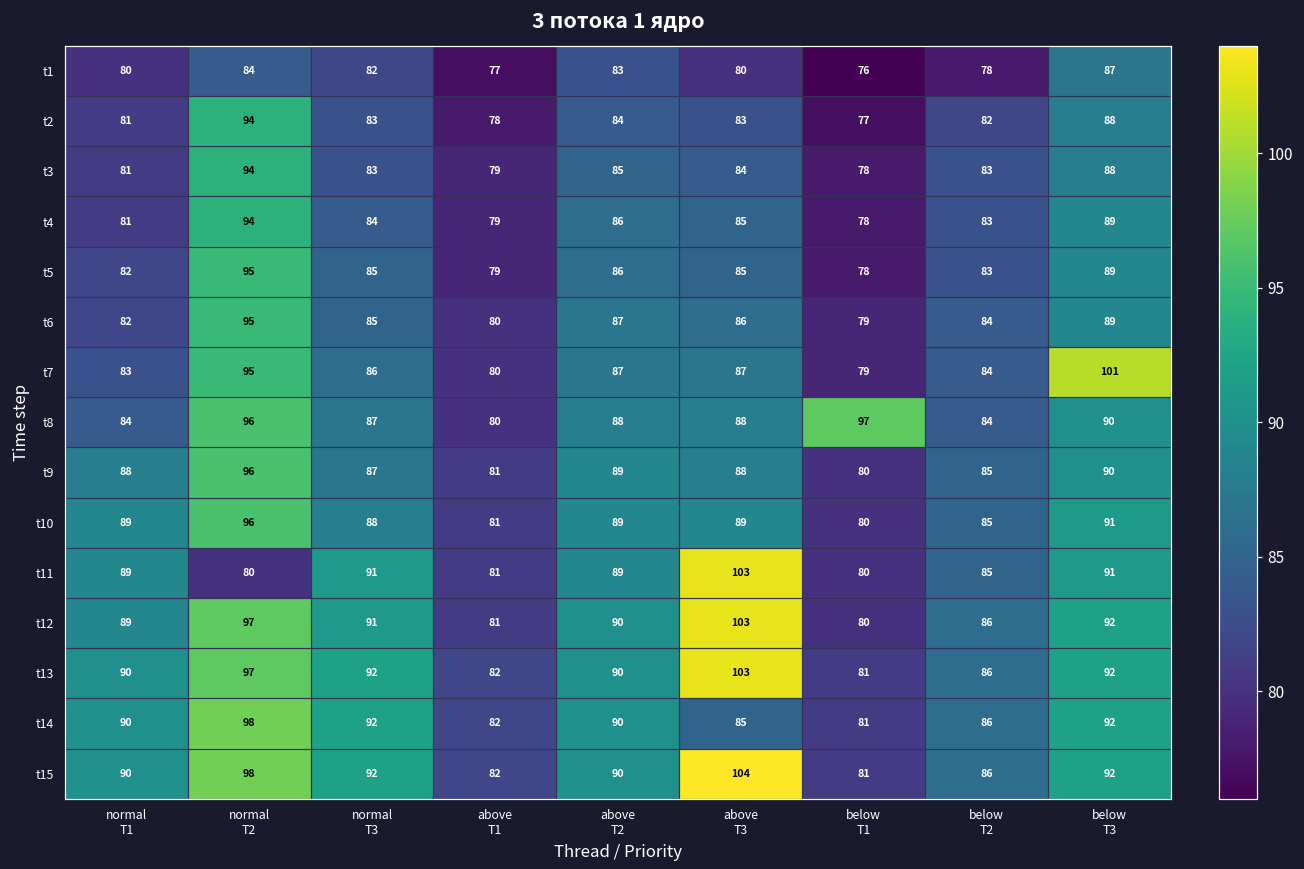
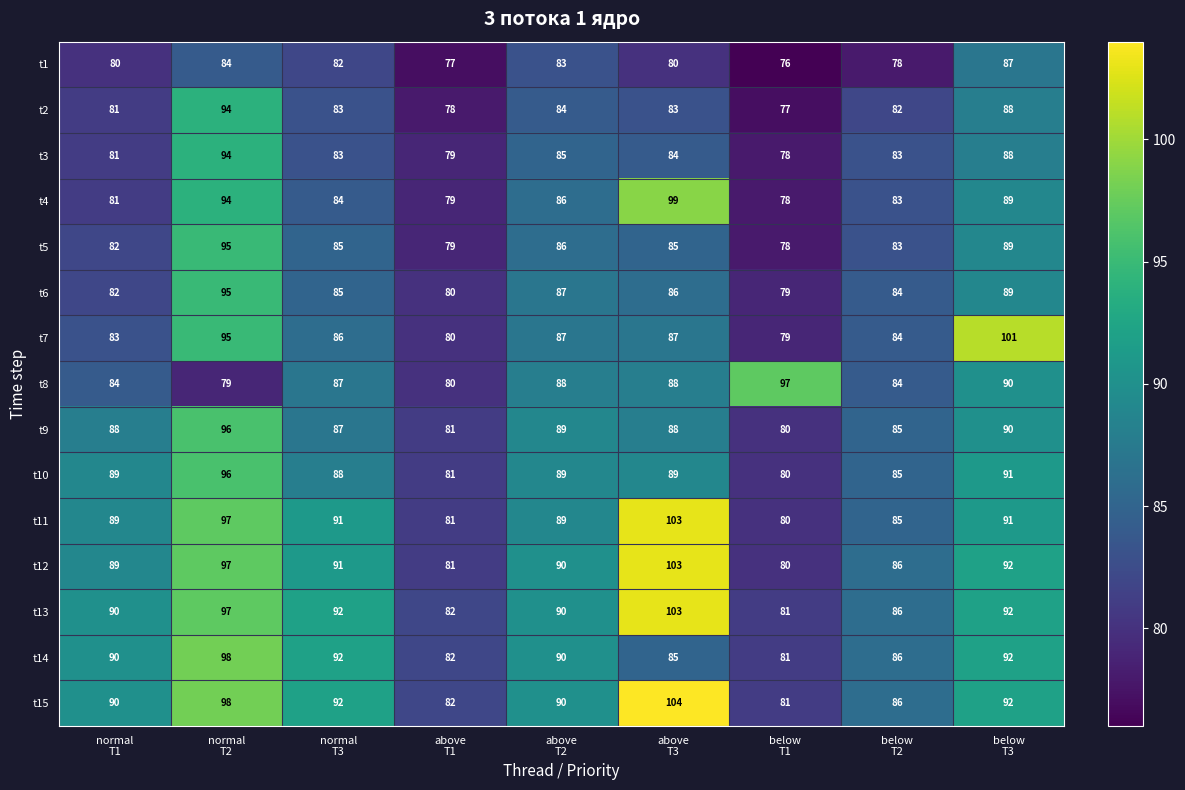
  {
    "t1": {
      "normal T1": 80,
      "normal T2": 84,
      "normal T3": 82,
      "above T1": 77,
      "above T2": 83,
      "above T3": 80,
      "below T1": 76,
      "below T2": 78,
      "below T3": 87
    },
    "t2": {
      "normal T1": 81,
      "normal T2": 94,
      "normal T3": 83,
      "above T1": 78,
      "above T2": 84,
      "above T3": 83,
      "below T1": 77,
      "below T2": 82,
      "below T3": 88
    },
    "t3": {
      "normal T1": 81,
      "normal T2": 94,
      "normal T3": 83,
      "above T1": 79,
      "above T2": 85,
      "above T3": 84,
      "below T1": 78,
      "below T2": 83,
      "below T3": 88
    },
    "t4": {
      "normal T1": 81,
      "normal T2": 94,
      "normal T3": 84,
      "above T1": 79,
      "above T2": 86,
-     "above T3": 85,
+     "above T3": 99,
      "below T1": 78,
      "below T2": 83,
      "below T3": 89
    },
    "t5": {
      "normal T1": 82,
      "normal T2": 95,
      "normal T3": 85,
      "above T1": 79,
      "above T2": 86,
      "above T3": 85,
      "below T1": 78,
      "below T2": 83,
      "below T3": 89
    },
    "t6": {
      "normal T1": 82,
      "normal T2": 95,
      "normal T3": 85,
      "above T1": 80,
      "above T2": 87,
      "above T3": 86,
      "below T1": 79,
      "below T2": 84,
      "below T3": 89
    },
    "t7": {
      "normal T1": 83,
      "normal T2": 95,
      "normal T3": 86,
      "above T1": 80,
      "above T2": 87,
      "above T3": 87,
      "below T1": 79,
      "below T2": 84,
      "below T3": 101
    },
    "t8": {
      "normal T1": 84,
-     "normal T2": 96,
+     "normal T2": 79,
      "normal T3": 87,
      "above T1": 80,
      "above T2": 88,
      "above T3": 88,
      "below T1": 97,
      "below T2": 84,
      "below T3": 90
    },
    "t9": {
      "normal T1": 88,
      "normal T2": 96,
      "normal T3": 87,
      "above T1": 81,
      "above T2": 89,
      "above T3": 88,
      "below T1": 80,
      "below T2": 85,
      "below T3": 90
    },
    "t10": {
      "normal T1": 89,
      "normal T2": 96,
      "normal T3": 88,
      "above T1": 81,
      "above T2": 89,
      "above T3": 89,
      "below T1": 80,
      "below T2": 85,
      "below T3": 91
    },
    "t11": {
      "normal T1": 89,
-     "normal T2": 80,
+     "normal T2": 97,
      "normal T3": 91,
      "above T1": 81,
      "above T2": 89,
      "above T3": 103,
      "below T1": 80,
      "below T2": 85,
      "below T3": 91
    },
    "t12": {
      "normal T1": 89,
      "normal T2": 97,
      "normal T3": 91,
      "above T1": 81,
      "above T2": 90,
      "above T3": 103,
      "below T1": 80,
      "below T2": 86,
      "below T3": 92
    },
    "t13": {
      "normal T1": 90,
      "normal T2": 97,
      "normal T3": 92,
      "above T1": 82,
      "above T2": 90,
      "above T3": 103,
      "below T1": 81,
      "below T2": 86,
      "below T3": 92
    },
    "t14": {
      "normal T1": 90,
      "normal T2": 98,
      "normal T3": 92,
      "above T1": 82,
      "above T2": 90,
      "above T3": 85,
      "below T1": 81,
      "below T2": 86,
      "below T3": 92
    },
    "t15": {
      "normal T1": 90,
      "normal T2": 98,
      "normal T3": 92,
      "above T1": 82,
      "above T2": 90,
      "above T3": 104,
      "below T1": 81,
      "below T2": 86,
      "below T3": 92
    }
  }
